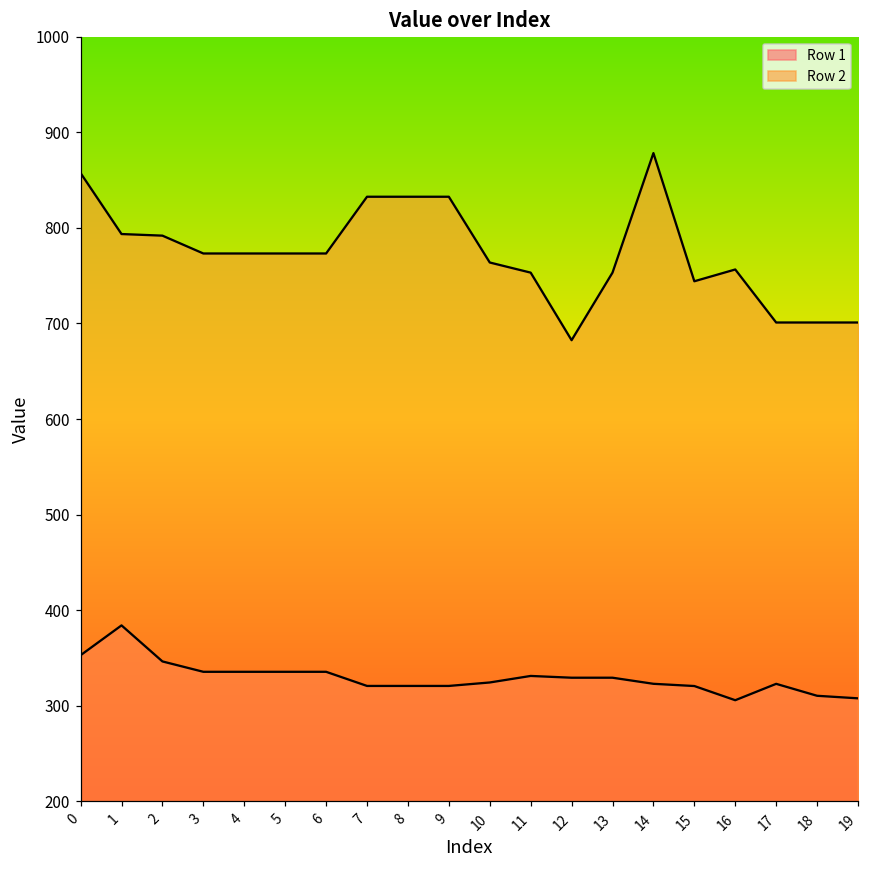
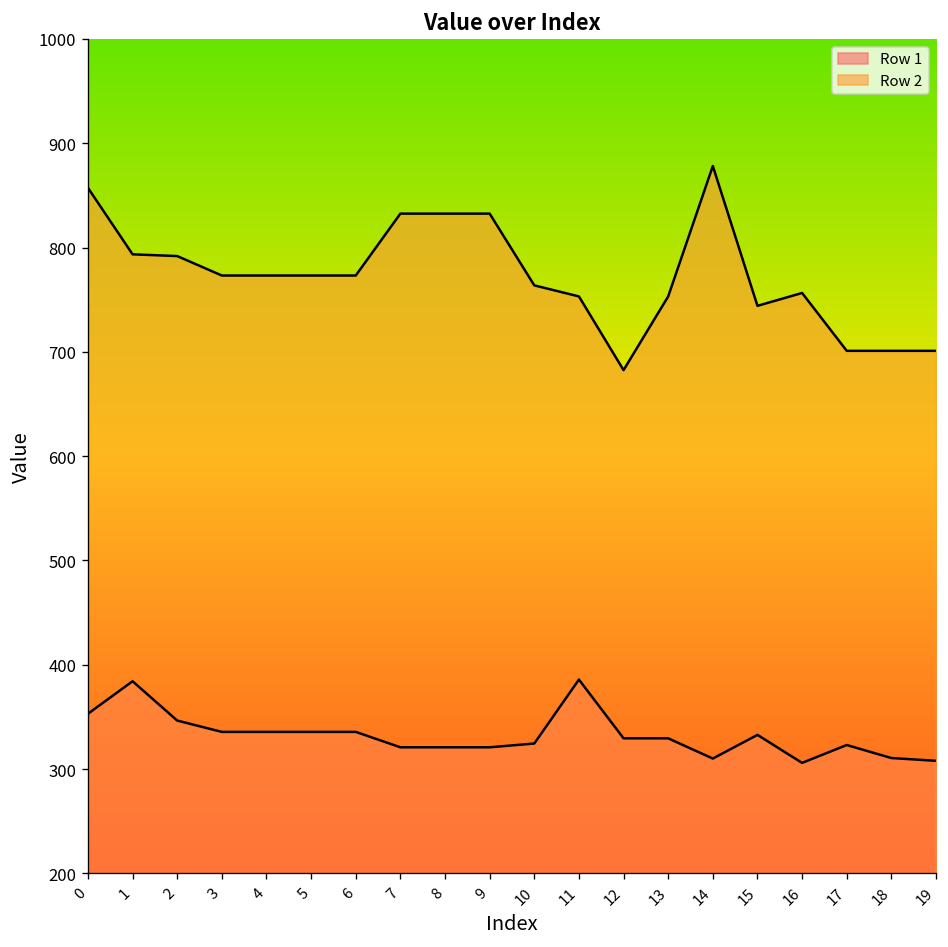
  {
    "Row 1": {
      "0": 350,
      "1": 380,
      "2": 350,
      "3": 340,
      "4": 340,
      "5": 340,
      "6": 340,
      "7": 320,
      "8": 320,
      "9": 320,
      "10": 320,
-     "11": 330,
+     "11": 390,
      "12": 330,
      "13": 330,
-     "14": 320,
-     "15": 320,
+     "14": 310,
+     "15": 330,
      "16": 310,
      "17": 320,
      "18": 310,
      "19": 310
    },
    "Row 2": {
      "0": 860,
      "1": 790,
      "2": 790,
      "3": 770,
      "4": 770,
      "5": 770,
      "6": 770,
      "7": 830,
      "8": 830,
      "9": 830,
      "10": 760,
      "11": 750,
      "12": 680,
      "13": 750,
      "14": 880,
      "15": 740,
      "16": 760,
      "17": 700,
      "18": 700,
      "19": 700
    }
  }
